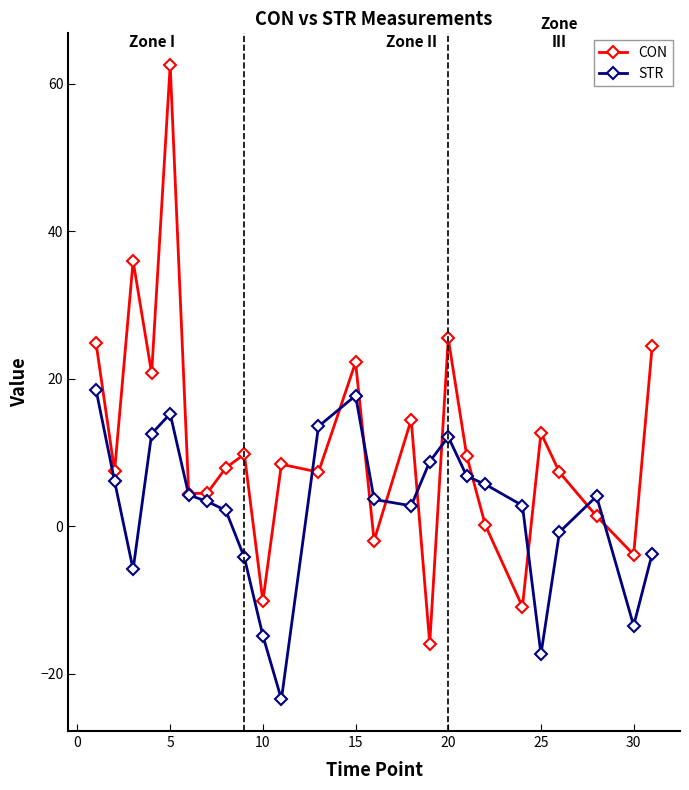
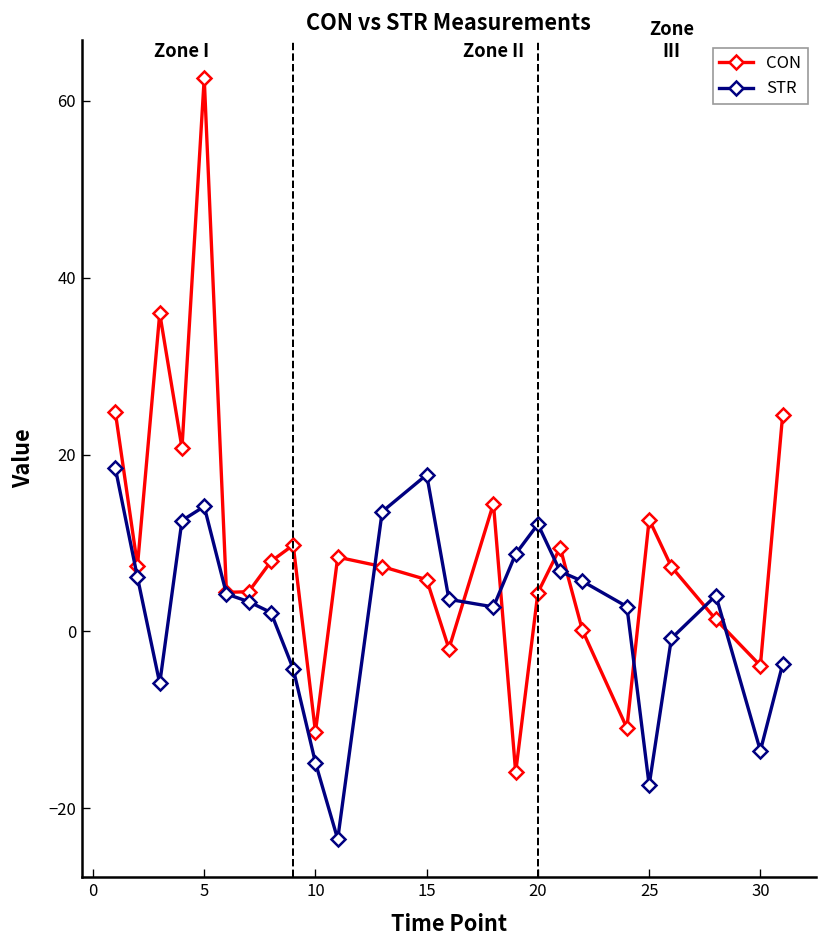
  {
    "CON": {
      "5": 63,
-     "10": -10,
-     "15": 22,
-     "20": 25,
+     "10": -11,
+     "15": 6,
+     "20": 4,
      "25": 13,
      "30": -4
    },
    "STR": {
-     "5": 15,
+     "5": 14,
      "10": -15,
      "15": 18,
      "20": 12,
      "25": -17,
      "30": -13
    }
  }
